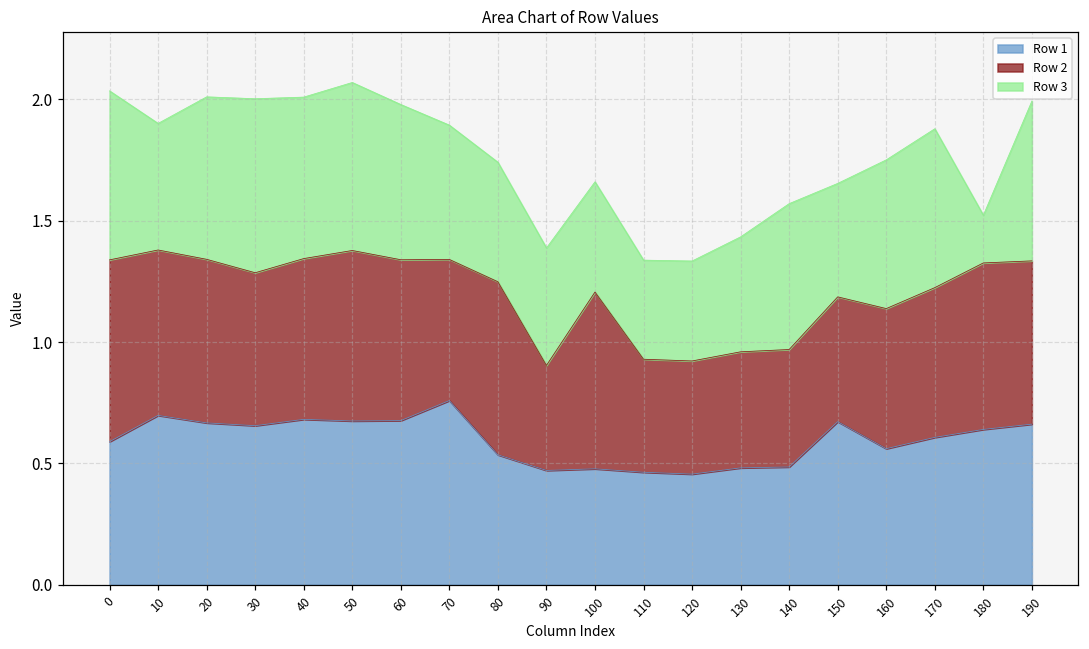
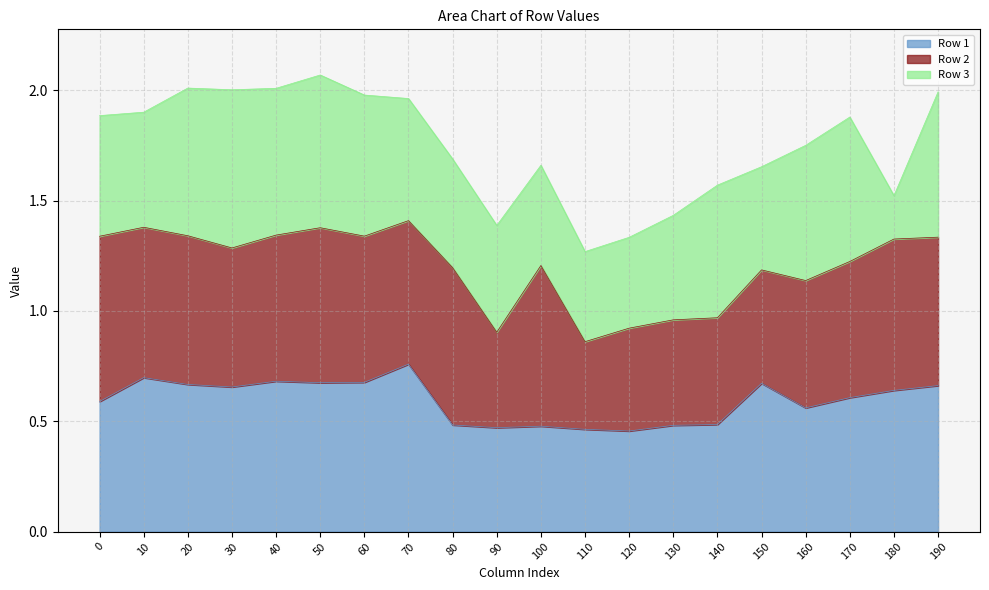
  {
    "Row 1": {
      "0": 0.59,
      "10": 0.70,
      "20": 0.67,
      "30": 0.66,
      "40": 0.68,
      "50": 0.67,
      "60": 0.68,
      "70": 0.76,
-     "80": 0.54,
+     "80": 0.48,
      "90": 0.47,
      "100": 0.48,
      "110": 0.46,
      "120": 0.46,
      "130": 0.48,
      "140": 0.49,
      "150": 0.67,
      "160": 0.56,
      "170": 0.61,
      "180": 0.64,
      "190": 0.66
    },
    "Row 2": {
      "0": 0.75,
      "10": 0.68,
      "20": 0.67,
      "30": 0.63,
      "40": 0.66,
      "50": 0.70,
      "60": 0.66,
-     "70": 0.58,
+     "70": 0.65,
      "80": 0.71,
      "90": 0.43,
      "100": 0.73,
-     "110": 0.47,
+     "110": 0.40,
      "120": 0.47,
      "130": 0.48,
      "140": 0.48,
      "150": 0.51,
      "160": 0.58,
      "170": 0.62,
      "180": 0.69,
      "190": 0.67
    },
    "Row 3": {
-     "0": 0.70,
+     "0": 0.55,
      "10": 0.52,
      "20": 0.67,
      "30": 0.72,
      "40": 0.67,
      "50": 0.69,
      "60": 0.64,
      "70": 0.55,
      "80": 0.49,
      "90": 0.48,
      "100": 0.45,
      "110": 0.41,
      "120": 0.41,
      "130": 0.47,
      "140": 0.60,
      "150": 0.47,
      "160": 0.61,
      "170": 0.65,
      "180": 0.20,
      "190": 0.66
    }
  }
